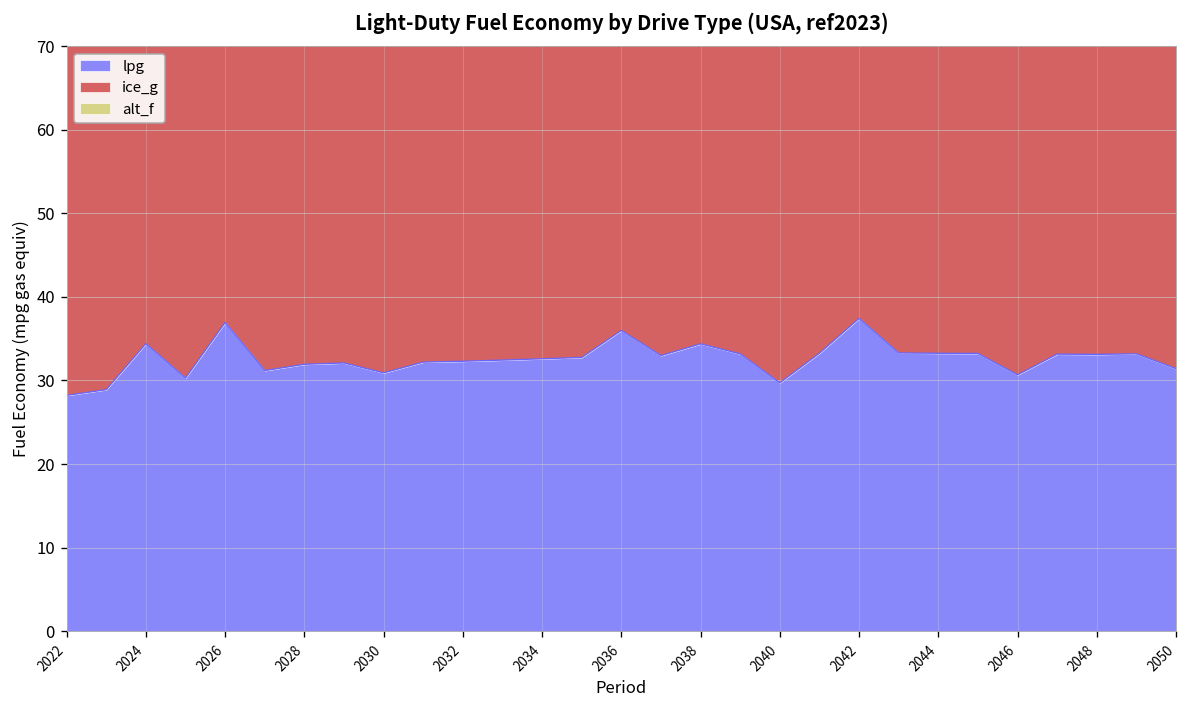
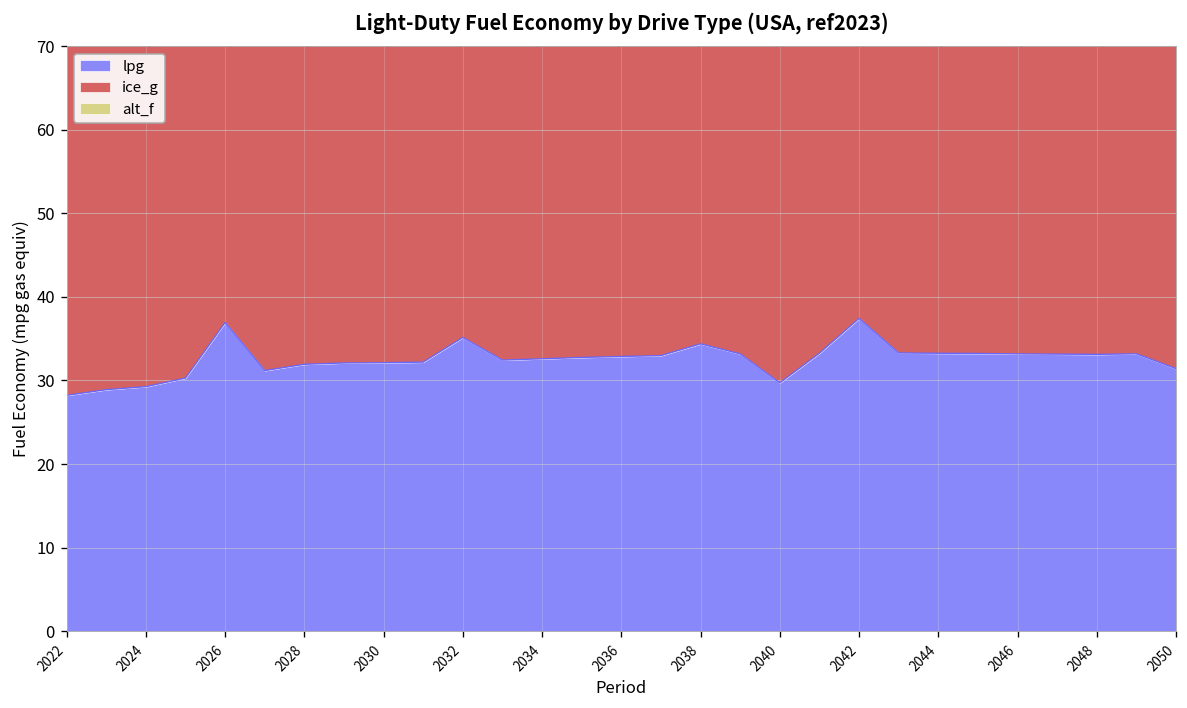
  {
    "lpg": {
      "2022": 28,
-     "2024": 34,
+     "2024": 29,
      "2026": 37,
      "2028": 32,
-     "2030": 31,
-     "2032": 32,
+     "2030": 32,
+     "2032": 35,
      "2034": 33,
-     "2036": 36,
+     "2036": 33,
      "2038": 34,
      "2040": 30,
      "2042": 37,
      "2044": 33,
-     "2046": 31,
+     "2046": 33,
      "2048": 33,
      "2050": 31
    }
  }
